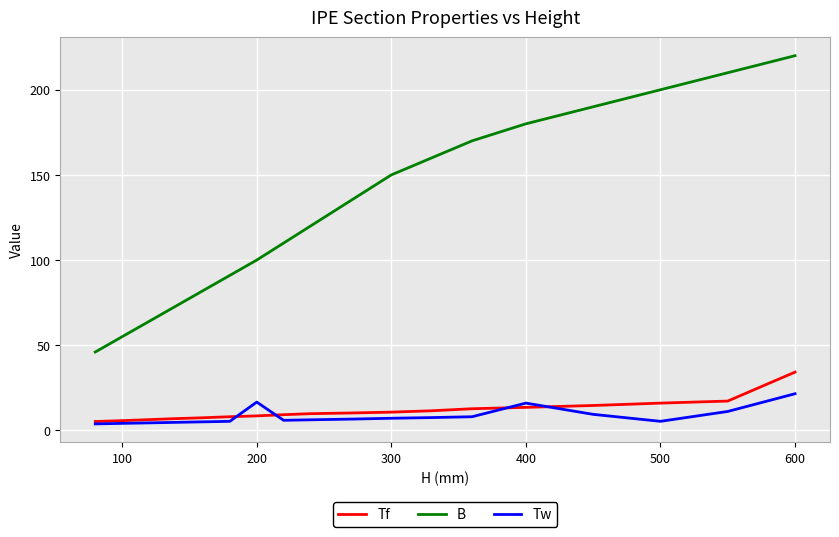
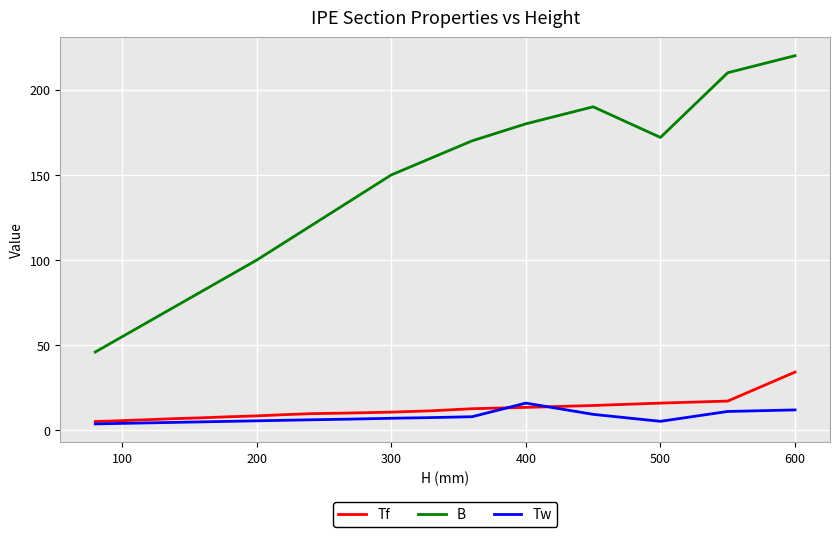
  {
    "Tf": {
      "100": 6,
      "200": 9,
      "300": 11,
      "400": 14,
      "500": 16,
      "600": 34
    },
    "B": {
      "100": 55,
      "200": 100,
      "300": 150,
      "400": 180,
-     "500": 200,
+     "500": 172,
      "600": 220
    },
    "Tw": {
      "100": 4,
-     "200": 17,
+     "200": 6,
      "300": 7,
      "400": 16,
      "500": 5,
-     "600": 22
+     "600": 12
    }
  }
